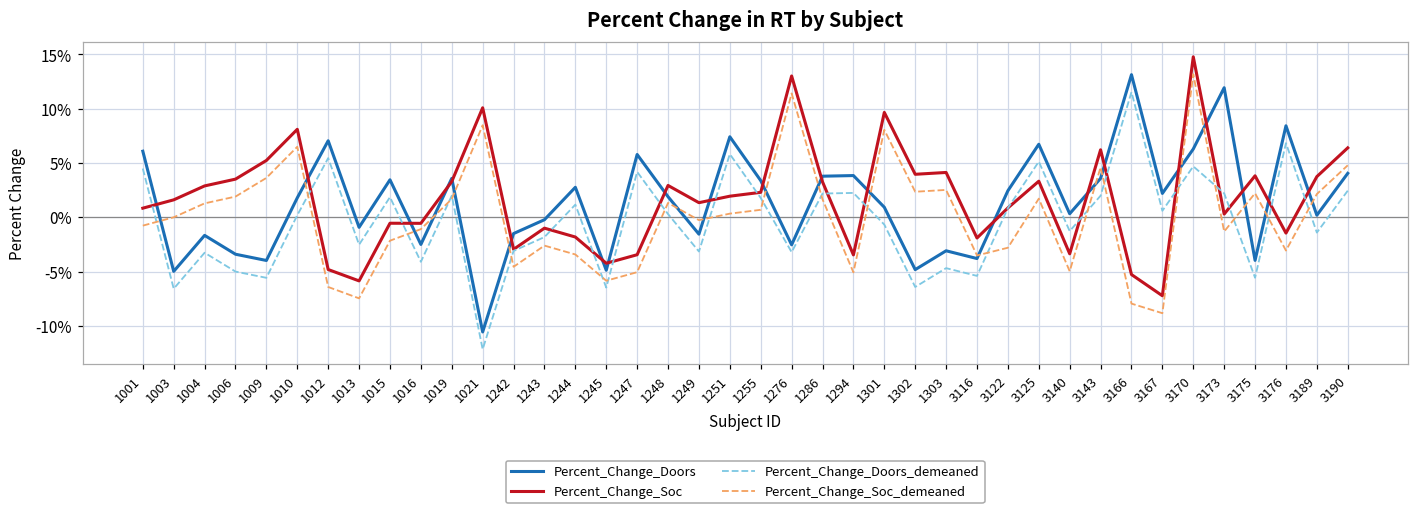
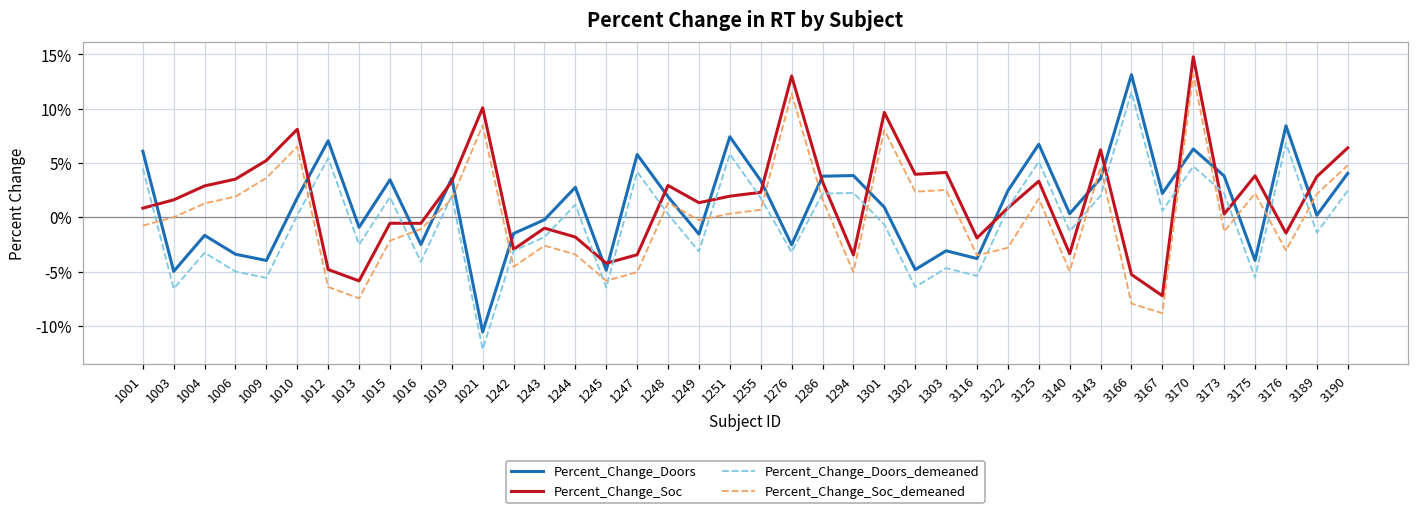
  {
    "Percent_Change_Doors": {
      "1001": "6%",
      "1003": "-5%",
      "1004": "-2%",
      "1006": "-3%",
      "1009": "-4%",
      "1010": "2%",
      "1012": "7%",
      "1013": "-1%",
      "1015": "3%",
      "1016": "-2%",
      "1019": "4%",
      "1021": "-11%",
      "1242": "-1%",
      "1243": "0%",
      "1244": "3%",
      "1245": "-5%",
      "1247": "6%",
      "1248": "2%",
      "1249": "-2%",
      "1251": "7%",
      "1255": "3%",
      "1276": "-3%",
      "1286": "4%",
      "1294": "4%",
      "1301": "1%",
      "1302": "-5%",
      "1303": "-3%",
      "3116": "-4%",
      "3122": "2%",
      "3125": "7%",
      "3140": "0%",
      "3143": "4%",
      "3166": "13%",
      "3167": "2%",
      "3170": "6%",
-     "3173": "12%",
+     "3173": "4%",
      "3175": "-4%",
      "3176": "8%",
      "3189": "0%",
      "3190": "4%"
    },
    "Percent_Change_Soc": {
      "1001": "1%",
      "1003": "2%",
      "1004": "3%",
      "1006": "4%",
      "1009": "5%",
      "1010": "8%",
      "1012": "-5%",
      "1013": "-6%",
      "1015": "-1%",
      "1016": "-1%",
      "1019": "3%",
      "1021": "10%",
      "1243": "-1%",
      "1244": "-2%",
      "1245": "-4%",
      "1247": "-3%",
      "1248": "3%",
      "1249": "1%",
      "1251": "2%",
      "1255": "2%",
      "1276": "13%",
      "1286": "3%",
      "1294": "-3%",
      "1301": "10%",
      "1302": "4%",
      "1303": "4%",
      "3116": "-2%",
      "3125": "3%",
      "3140": "-3%",
      "3143": "6%",
      "3166": "-5%",
      "3167": "-7%",
      "3170": "15%",
      "3173": "0%",
      "3175": "4%",
      "3176": "-1%",
      "3189": "4%",
      "3190": "6%"
    },
    "Percent_Change_Doors_demeaned": {
      "1001": "4%",
      "1003": "-7%",
      "1004": "-3%",
      "1006": "-5%",
      "1009": "-6%",
      "1010": "0%",
      "1012": "5%",
      "1013": "-3%",
      "1015": "2%",
      "1016": "-4%",
      "1019": "2%",
      "1021": "-12%",
      "1243": "-2%",
      "1244": "1%",
      "1245": "-6%",
      "1247": "4%",
      "1248": "0%",
      "1249": "-3%",
      "1251": "6%",
      "1255": "2%",
      "1276": "-3%",
      "1286": "2%",
      "1294": "2%",
      "1301": "-1%",
      "1302": "-6%",
      "1303": "-5%",
      "3116": "-5%",
      "3125": "5%",
      "3140": "-1%",
      "3143": "2%",
      "3166": "12%",
      "3167": "1%",
      "3170": "5%",
      "3173": "2%",
      "3175": "-6%",
      "3176": "7%",
      "3189": "-1%",
      "3190": "2%"
    },
    "Percent_Change_Soc_demeaned": {
      "1001": "-1%",
      "1003": "0%",
      "1004": "1%",
      "1006": "2%",
      "1009": "4%",
      "1010": "6%",
      "1012": "-6%",
      "1013": "-7%",
      "1015": "-2%",
      "1016": "-1%",
      "1019": "2%",
      "1021": "8%",
      "1242": "-5%",
      "1243": "-3%",
      "1244": "-3%",
      "1245": "-6%",
      "1247": "-5%",
      "1248": "1%",
      "1249": "0%",
      "1251": "0%",
      "1255": "1%",
      "1276": "11%",
      "1286": "2%",
      "1294": "-5%",
      "1301": "8%",
      "1302": "2%",
      "1303": "3%",
      "3116": "-4%",
      "3122": "-3%",
      "3125": "2%",
      "3140": "-5%",
      "3143": "5%",
      "3166": "-8%",
      "3167": "-9%",
      "3170": "13%",
      "3173": "-1%",
      "3175": "2%",
      "3176": "-3%",
      "3189": "2%",
      "3190": "5%"
    }
  }
